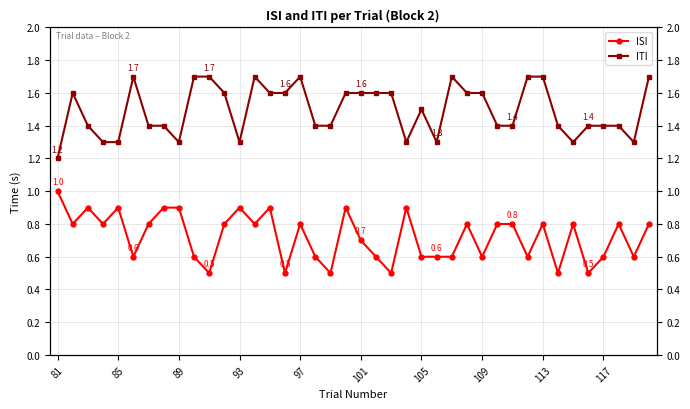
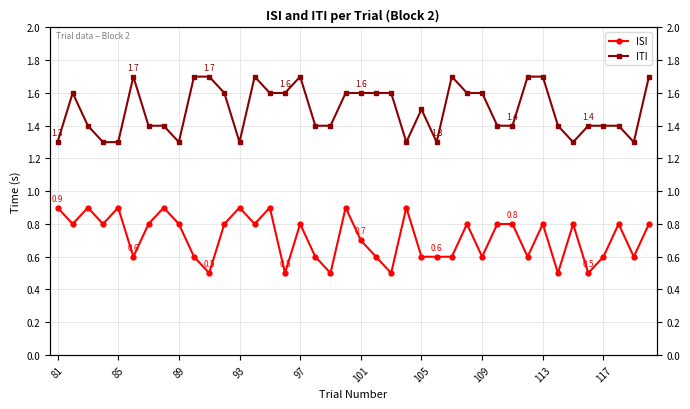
  {
    "ISI": {
-     "81": 1.0,
-     "89": 0.9,
+     "81": 0.9,
+     "89": 0.8,
      "101": 0.7
    },
    "ITI": {
-     "81": 1.2,
+     "81": 1.3,
      "101": 1.6
    }
  }
